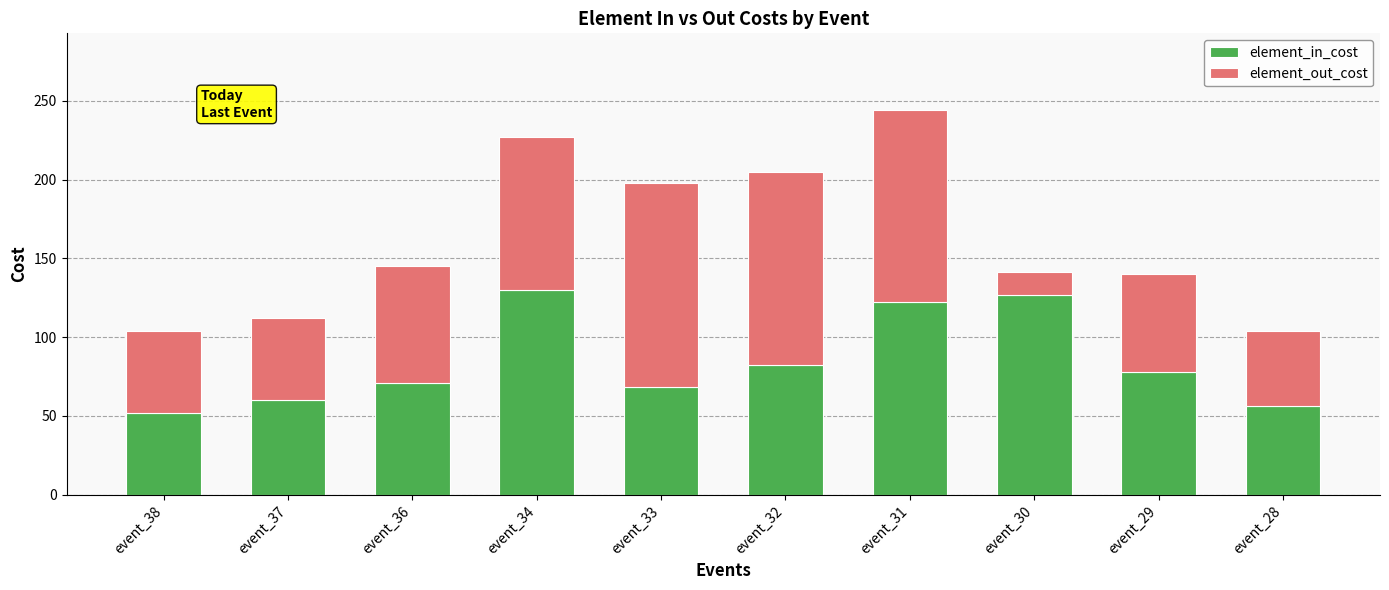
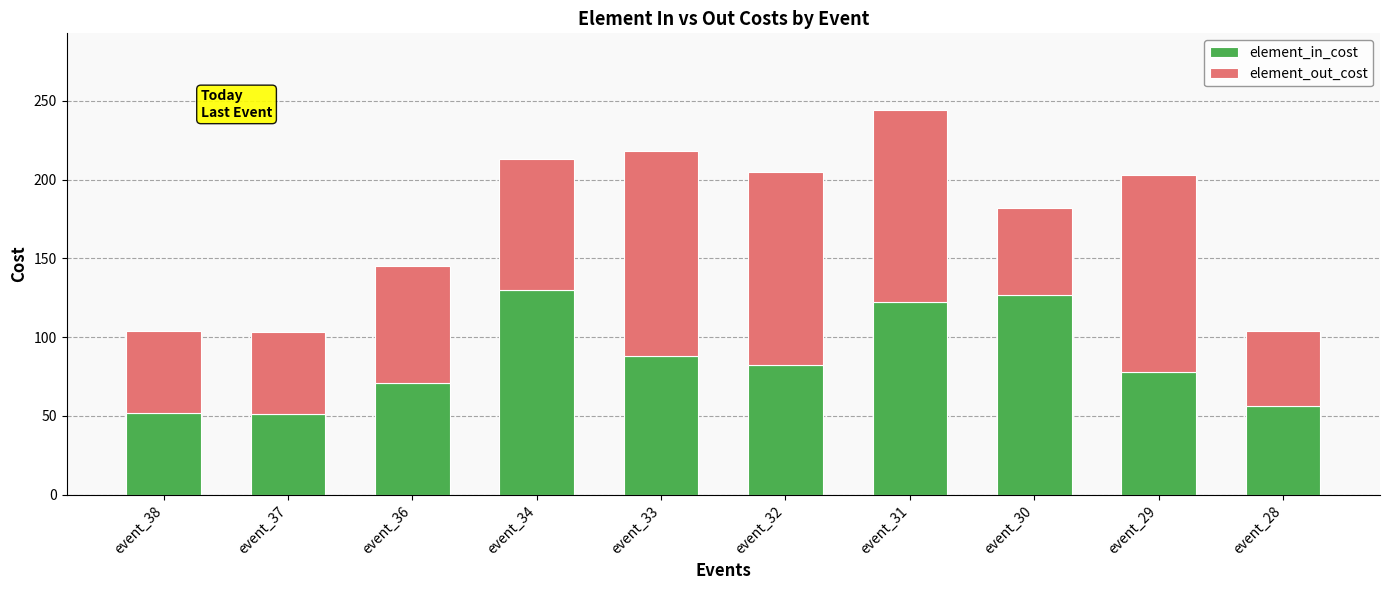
  {
    "element_in_cost": {
      "event_38": 52,
-     "event_37": 60,
+     "event_37": 51,
      "event_36": 71,
      "event_34": 130,
-     "event_33": 68,
+     "event_33": 88,
      "event_32": 82,
      "event_31": 122,
      "event_30": 127,
      "event_29": 78,
      "event_28": 56
    },
    "element_out_cost": {
      "event_38": 52,
      "event_37": 52,
      "event_36": 74,
-     "event_34": 97,
+     "event_34": 83,
      "event_33": 130,
      "event_32": 123,
      "event_31": 122,
-     "event_30": 14,
-     "event_29": 62,
+     "event_30": 55,
+     "event_29": 125,
      "event_28": 48
    }
  }
